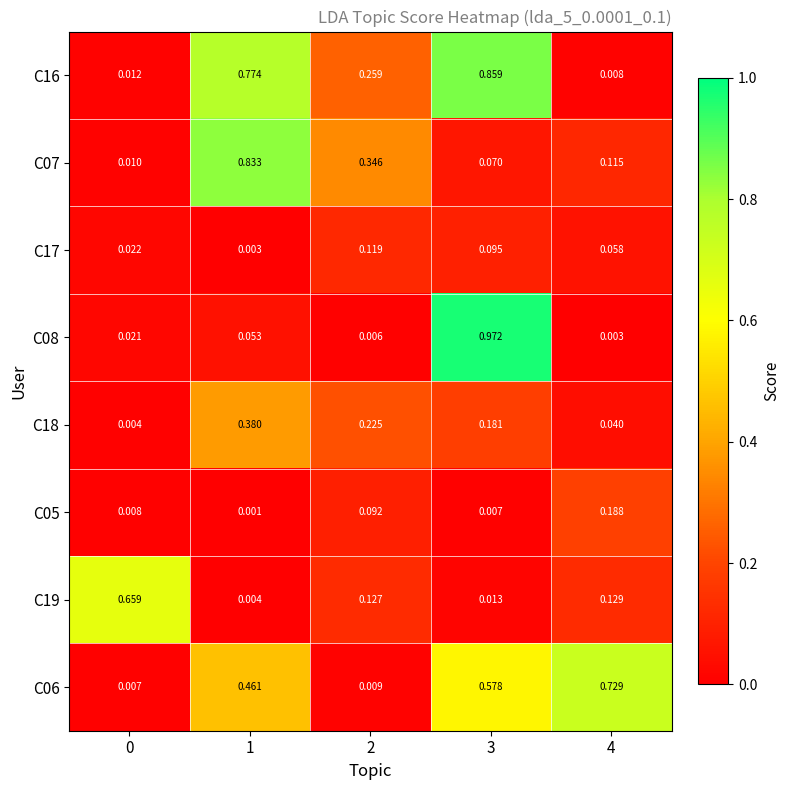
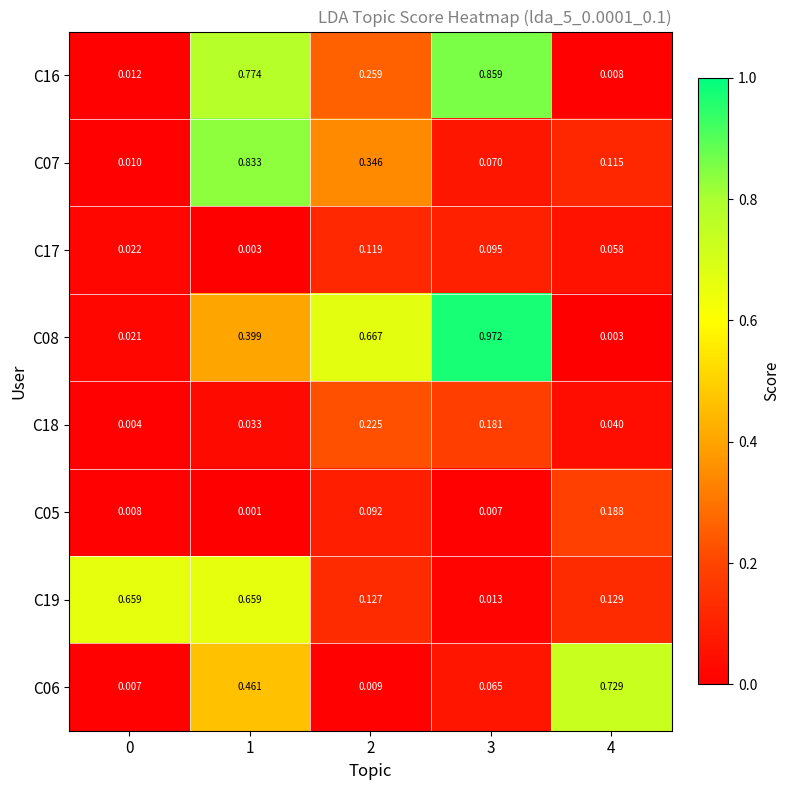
  {
    "C16": {
      "0": 0.012,
      "1": 0.774,
      "2": 0.259,
      "3": 0.859,
      "4": 0.008
    },
    "C07": {
      "0": 0.010,
      "1": 0.833,
      "2": 0.346,
      "3": 0.070,
      "4": 0.115
    },
    "C17": {
      "0": 0.022,
      "1": 0.003,
      "2": 0.119,
      "3": 0.095,
      "4": 0.058
    },
    "C08": {
      "0": 0.021,
-     "1": 0.053,
-     "2": 0.006,
+     "1": 0.399,
+     "2": 0.667,
      "3": 0.972,
      "4": 0.003
    },
    "C18": {
      "0": 0.004,
-     "1": 0.380,
+     "1": 0.033,
      "2": 0.225,
      "3": 0.181,
      "4": 0.040
    },
    "C05": {
      "0": 0.008,
      "1": 0.001,
      "2": 0.092,
      "3": 0.007,
      "4": 0.188
    },
    "C19": {
      "0": 0.659,
-     "1": 0.004,
+     "1": 0.659,
      "2": 0.127,
      "3": 0.013,
      "4": 0.129
    },
    "C06": {
      "0": 0.007,
      "1": 0.461,
      "2": 0.009,
-     "3": 0.578,
+     "3": 0.065,
      "4": 0.729
    }
  }
